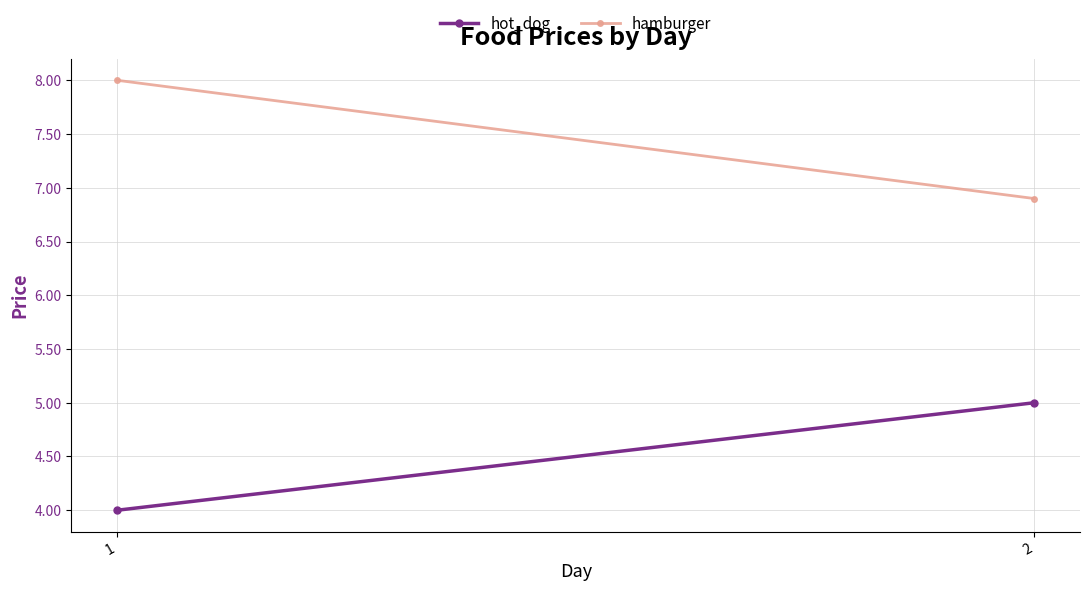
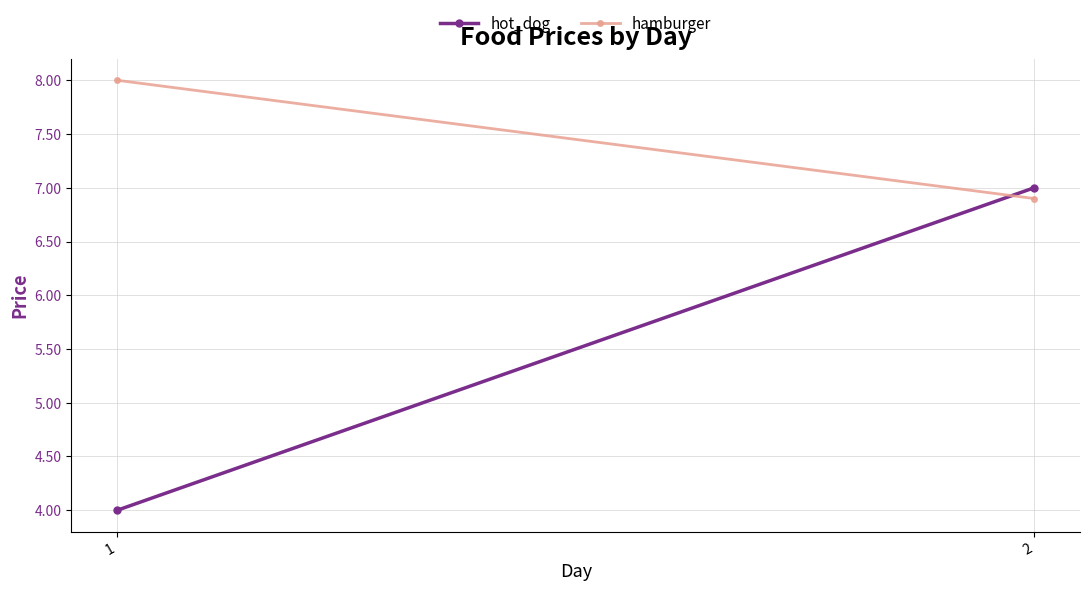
  {
    "hot_dog": {
      "1": 4,
-     "2": 5
+     "2": 7
    },
    "hamburger": {
      "1": 8,
      "2": 6.90
    }
  }
